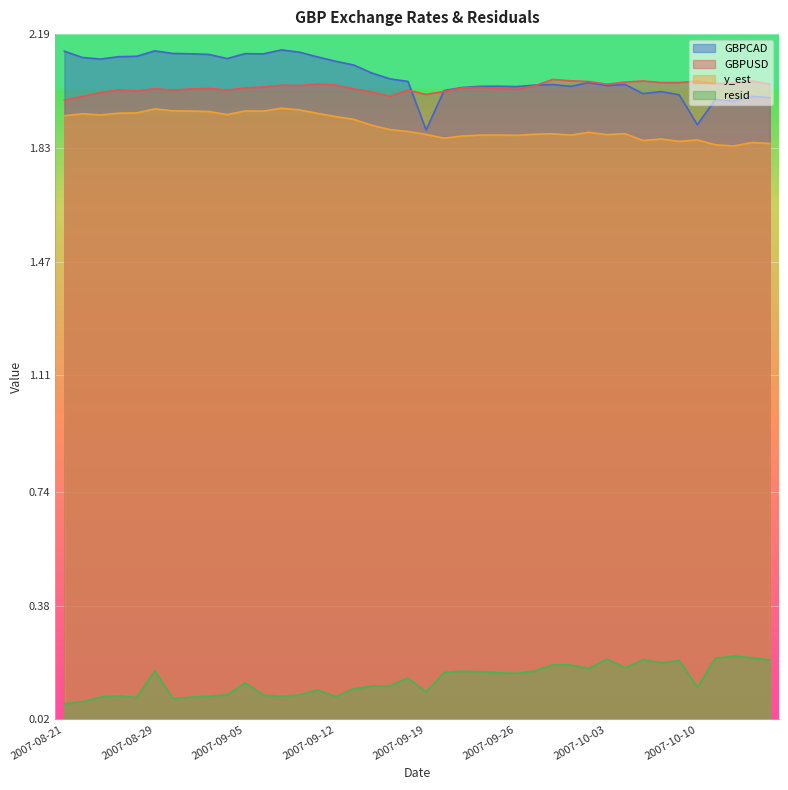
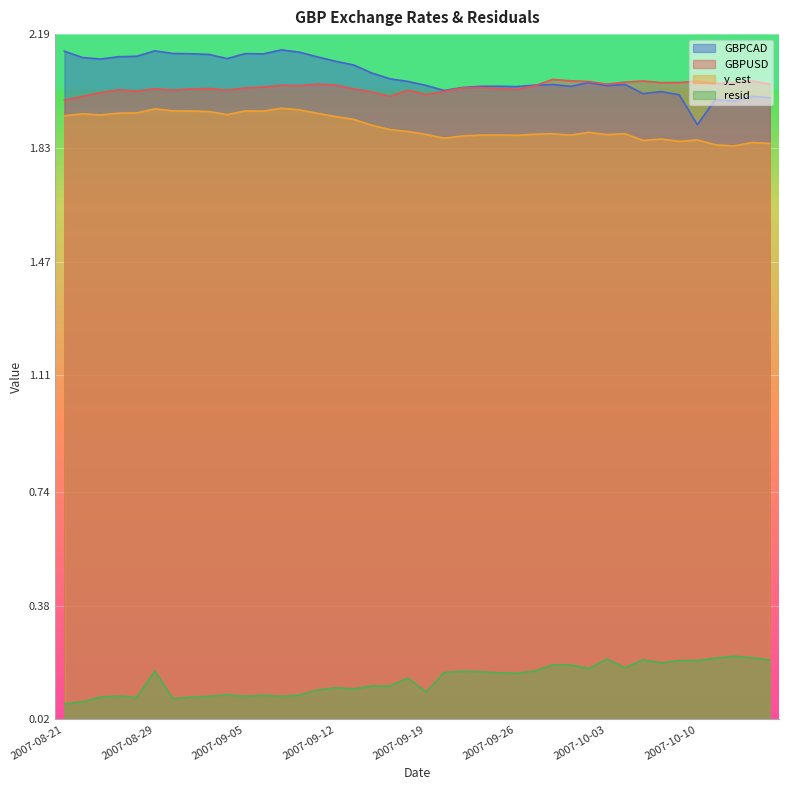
  {
    "GBPCAD": {
      "2007-08-21": 2.14,
      "2007-08-29": 2.14,
      "2007-09-05": 2.13,
      "2007-09-12": 2.10,
-     "2007-09-19": 1.89,
+     "2007-09-19": 2.03,
      "2007-09-26": 2.02,
      "2007-10-10": 1.90
    },
    "resid": {
      "2007-08-21": 0.07,
      "2007-08-29": 0.17,
-     "2007-09-05": 0.13,
-     "2007-09-12": 0.09,
+     "2007-09-05": 0.09,
+     "2007-09-12": 0.12,
      "2007-09-19": 0.11,
      "2007-09-26": 0.17,
      "2007-10-03": 0.21,
-     "2007-10-10": 0.12
+     "2007-10-10": 0.21
    }
  }
